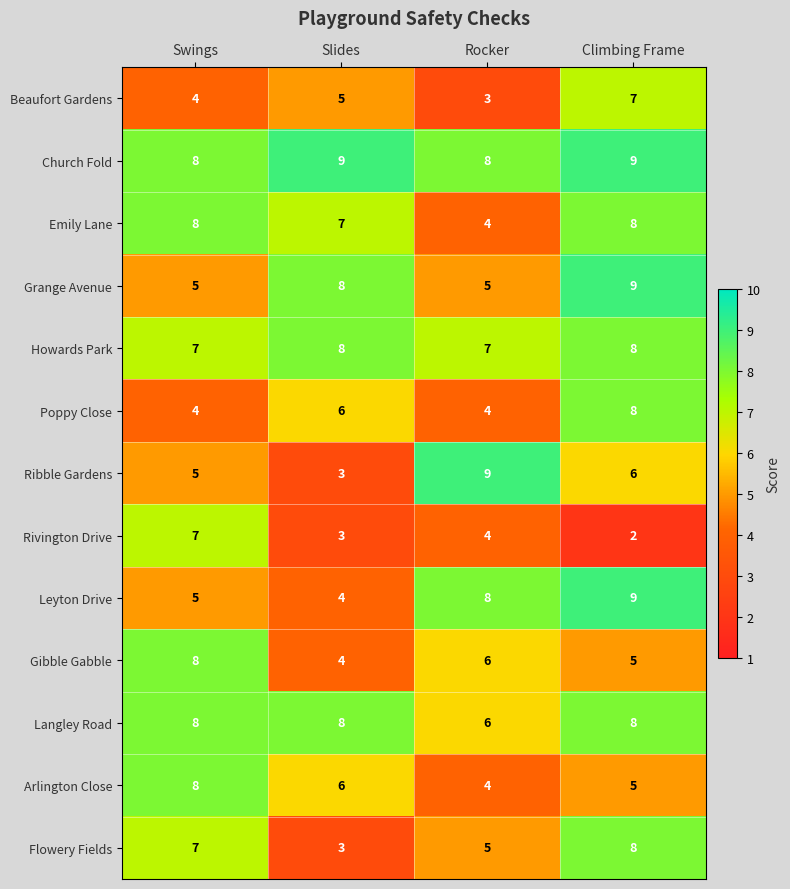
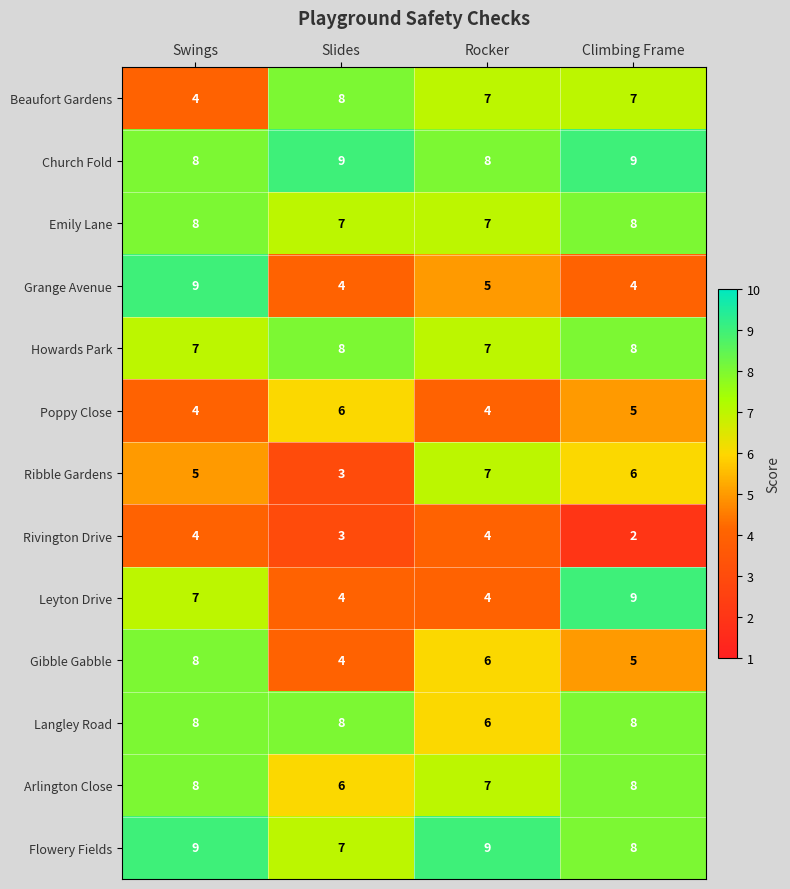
  {
    "Beaufort Gardens": {
      "Swings": 4,
-     "Slides": 5,
-     "Rocker": 3,
+     "Slides": 8,
+     "Rocker": 7,
      "Climbing Frame": 7
    },
    "Church Fold": {
      "Swings": 8,
      "Slides": 9,
      "Rocker": 8,
      "Climbing Frame": 9
    },
    "Emily Lane": {
      "Swings": 8,
      "Slides": 7,
-     "Rocker": 4,
+     "Rocker": 7,
      "Climbing Frame": 8
    },
    "Grange Avenue": {
-     "Swings": 5,
-     "Slides": 8,
+     "Swings": 9,
+     "Slides": 4,
      "Rocker": 5,
-     "Climbing Frame": 9
+     "Climbing Frame": 4
    },
    "Howards Park": {
      "Swings": 7,
      "Slides": 8,
      "Rocker": 7,
      "Climbing Frame": 8
    },
    "Poppy Close": {
      "Swings": 4,
      "Slides": 6,
      "Rocker": 4,
-     "Climbing Frame": 8
+     "Climbing Frame": 5
    },
    "Ribble Gardens": {
      "Swings": 5,
      "Slides": 3,
-     "Rocker": 9,
+     "Rocker": 7,
      "Climbing Frame": 6
    },
    "Rivington Drive": {
-     "Swings": 7,
+     "Swings": 4,
      "Slides": 3,
      "Rocker": 4,
      "Climbing Frame": 2
    },
    "Leyton Drive": {
-     "Swings": 5,
+     "Swings": 7,
      "Slides": 4,
-     "Rocker": 8,
+     "Rocker": 4,
      "Climbing Frame": 9
    },
    "Gibble Gabble": {
      "Swings": 8,
      "Slides": 4,
      "Rocker": 6,
      "Climbing Frame": 5
    },
    "Langley Road": {
      "Swings": 8,
      "Slides": 8,
      "Rocker": 6,
      "Climbing Frame": 8
    },
    "Arlington Close": {
      "Swings": 8,
      "Slides": 6,
-     "Rocker": 4,
-     "Climbing Frame": 5
+     "Rocker": 7,
+     "Climbing Frame": 8
    },
    "Flowery Fields": {
-     "Swings": 7,
-     "Slides": 3,
-     "Rocker": 5,
+     "Swings": 9,
+     "Slides": 7,
+     "Rocker": 9,
      "Climbing Frame": 8
    }
  }
